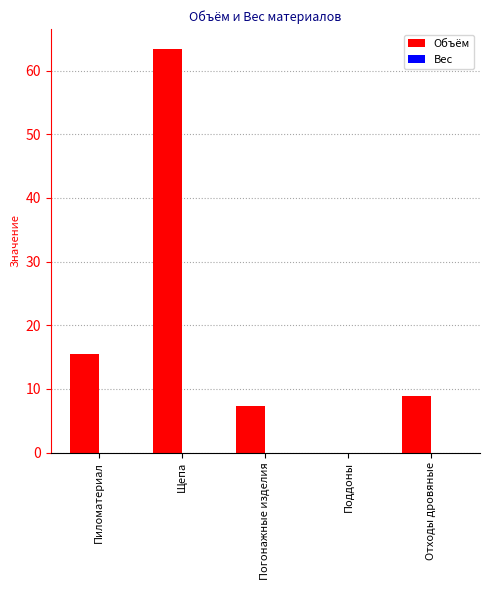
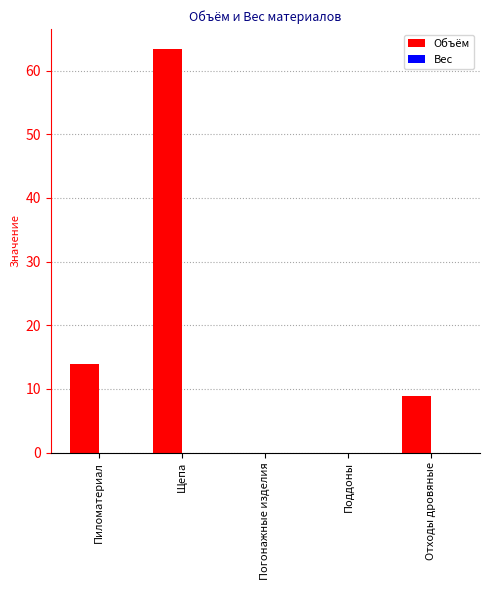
  {
    "Объём": {
-     "Пиломатериал": 15,
+     "Пиломатериал": 14,
      "Щепа": 63,
-     "Погонажные изделия": 7,
+     "Погонажные изделия": 0,
      "Поддоны": 0,
      "Отходы дровяные": 9
    },
    "Вес": {
      "Пиломатериал": 0,
      "Щепа": 0,
      "Погонажные изделия": 0,
      "Поддоны": 0,
      "Отходы дровяные": 0
    }
  }
